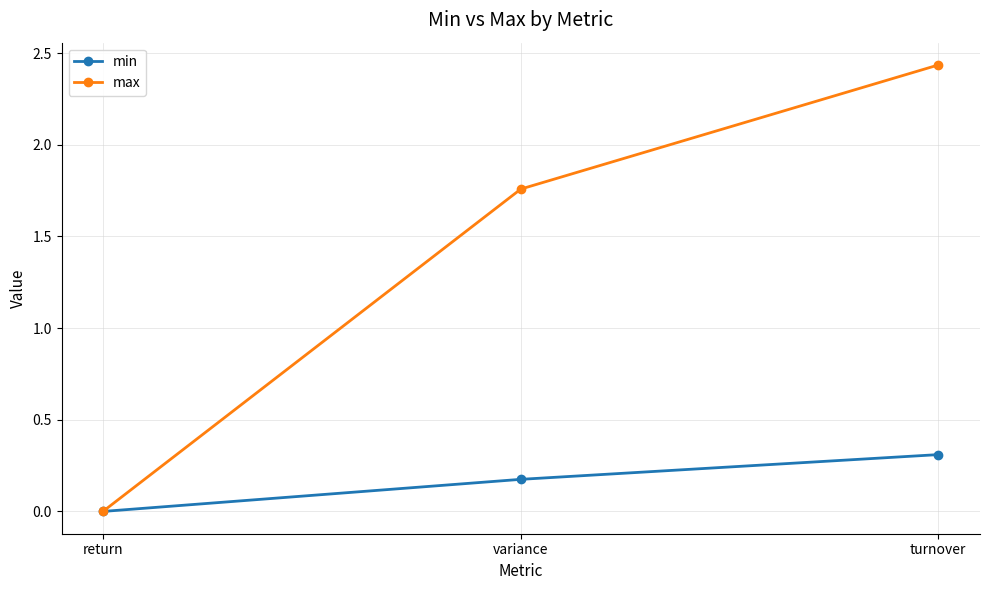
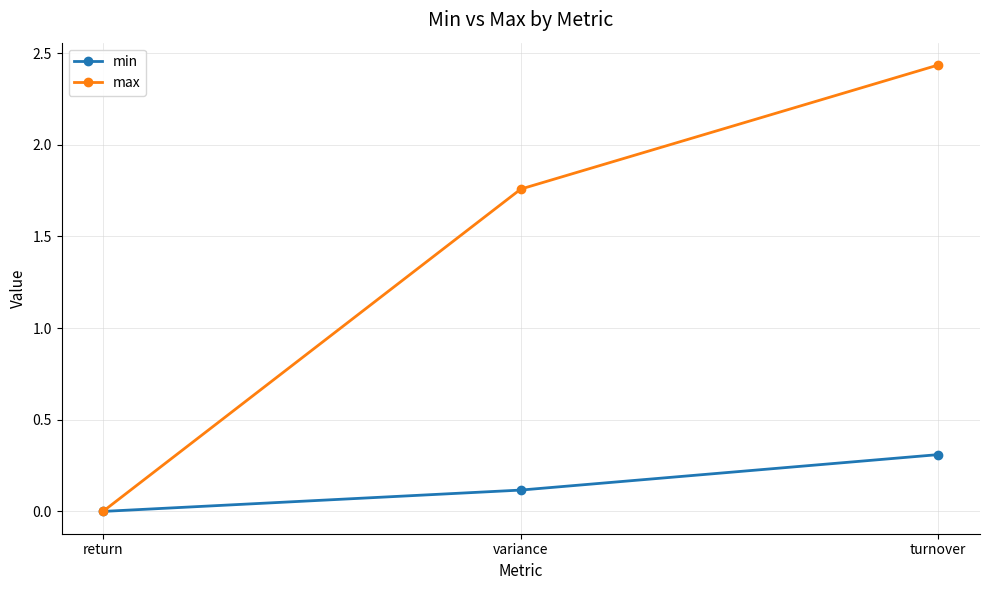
  {
    "min": {
-     "variance": 0.18,
+     "variance": 0.12,
      "turnover": 0.31
    },
    "max": {
      "variance": 1.76,
      "turnover": 2.44
    }
  }
